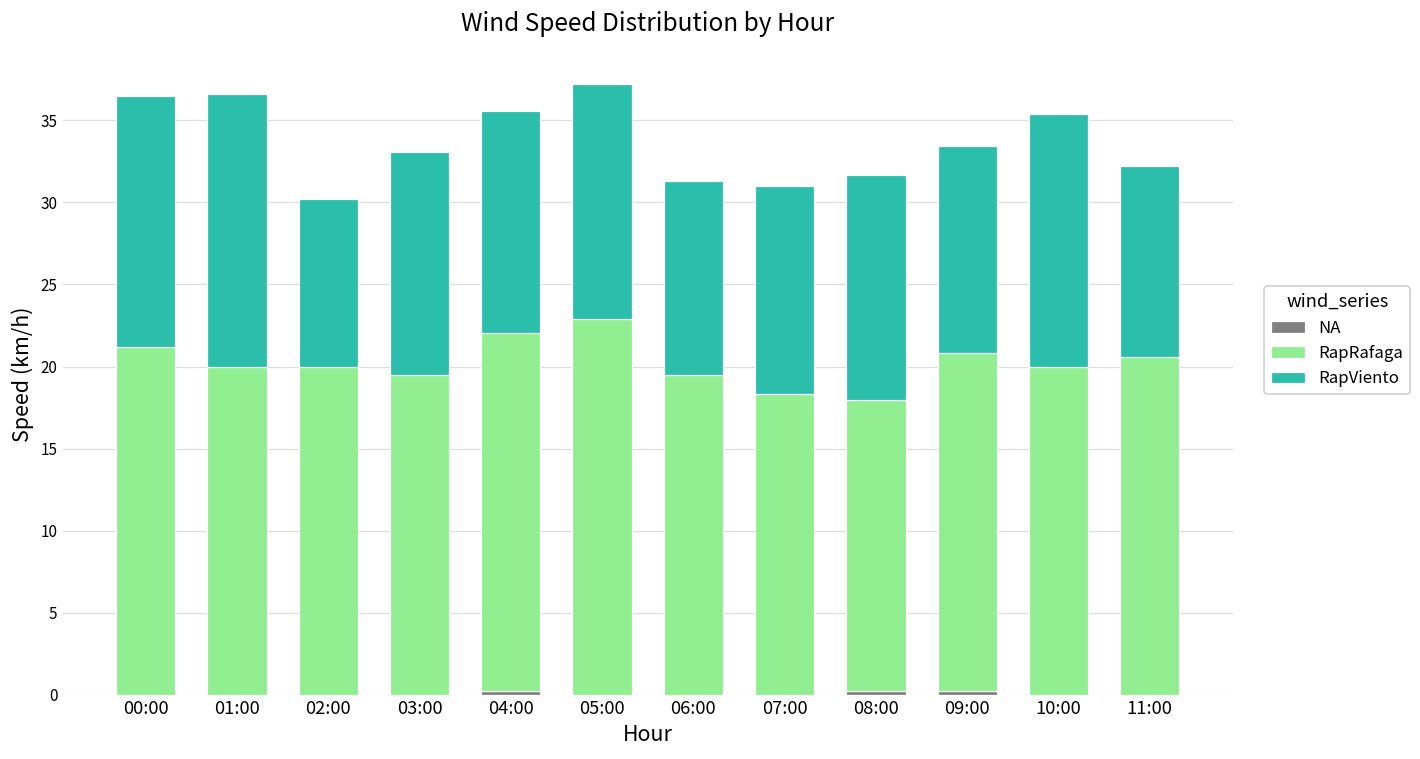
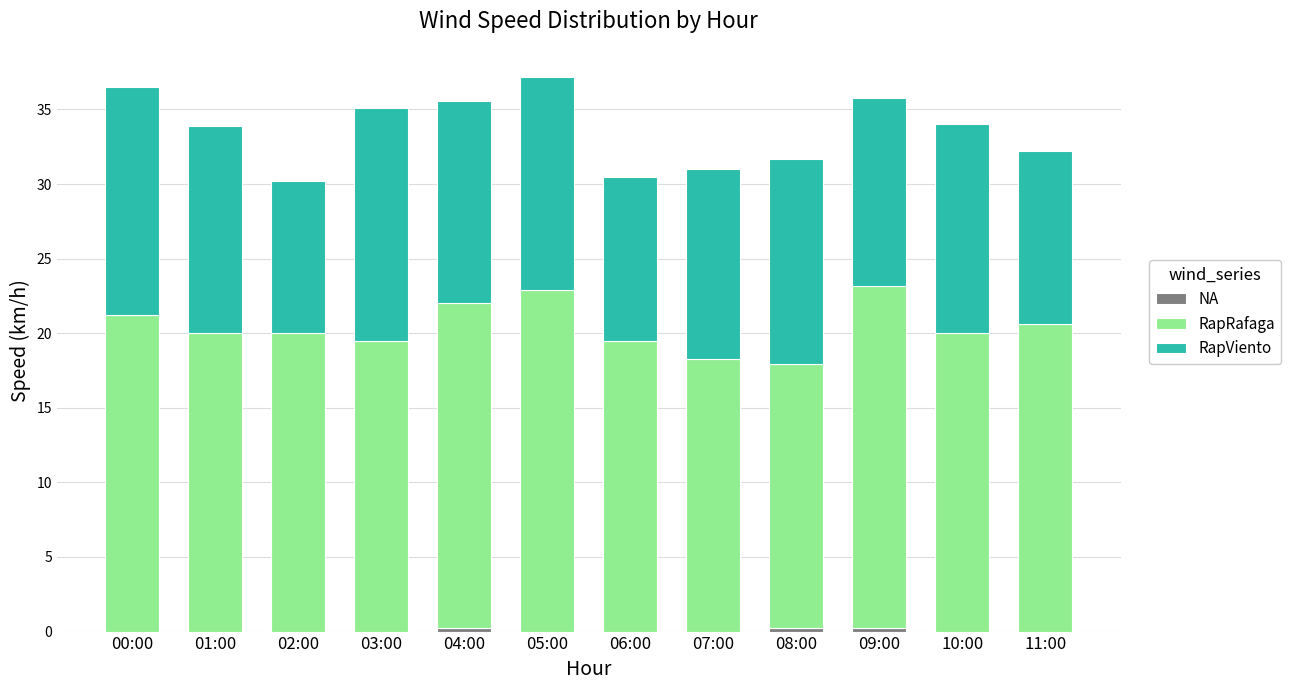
  {
    "NA": {
      "00:00": 0.0,
      "01:00": 0.0,
      "02:00": 0.0,
      "03:00": 0.0,
      "04:00": 0.3,
      "05:00": 0.0,
      "06:00": 0.0,
      "07:00": 0.0,
      "08:00": 0.3,
      "09:00": 0.3,
      "10:00": 0.0,
      "11:00": 0.0
    },
    "RapRafaga": {
      "00:00": 21.2,
      "01:00": 20.0,
      "02:00": 20.0,
      "03:00": 19.5,
      "04:00": 21.8,
      "05:00": 22.9,
      "06:00": 19.5,
      "07:00": 18.3,
      "08:00": 17.7,
-     "09:00": 20.6,
+     "09:00": 22.9,
      "10:00": 20.0,
      "11:00": 20.6
    },
    "RapViento": {
      "00:00": 15.3,
-     "01:00": 16.6,
+     "01:00": 13.9,
      "02:00": 10.2,
-     "03:00": 13.6,
+     "03:00": 15.6,
      "04:00": 13.5,
      "05:00": 14.3,
-     "06:00": 11.8,
+     "06:00": 11.0,
      "07:00": 12.7,
      "08:00": 13.7,
      "09:00": 12.6,
-     "10:00": 15.4,
+     "10:00": 14.0,
      "11:00": 11.6
    }
  }
